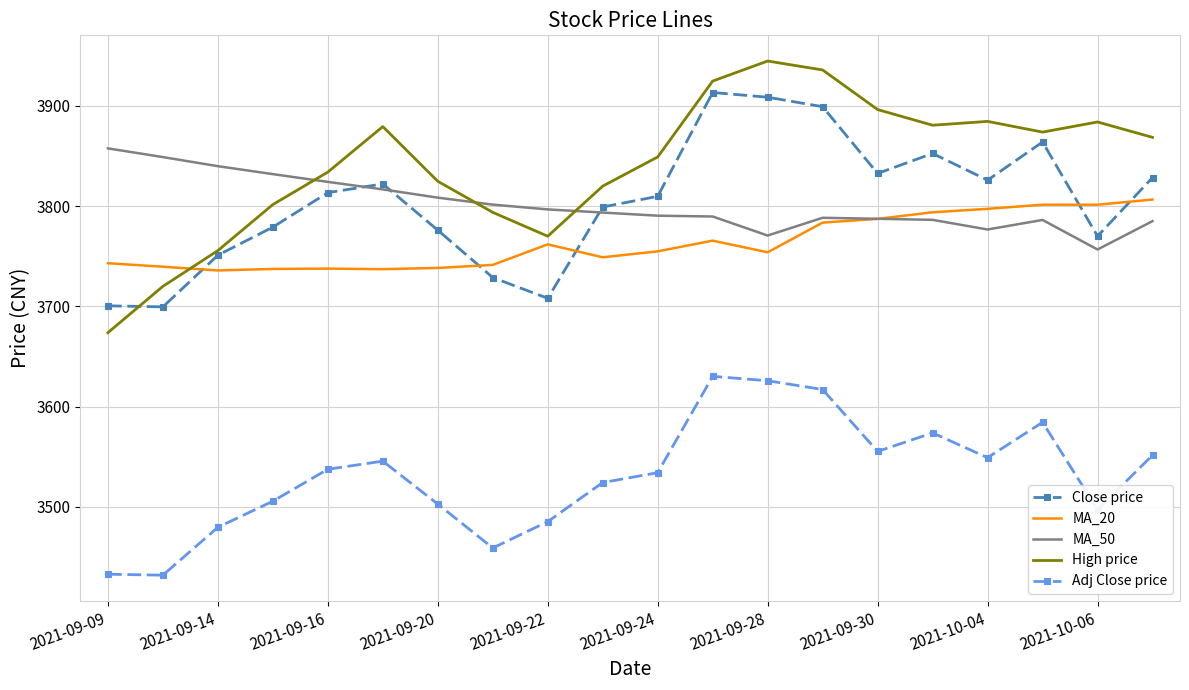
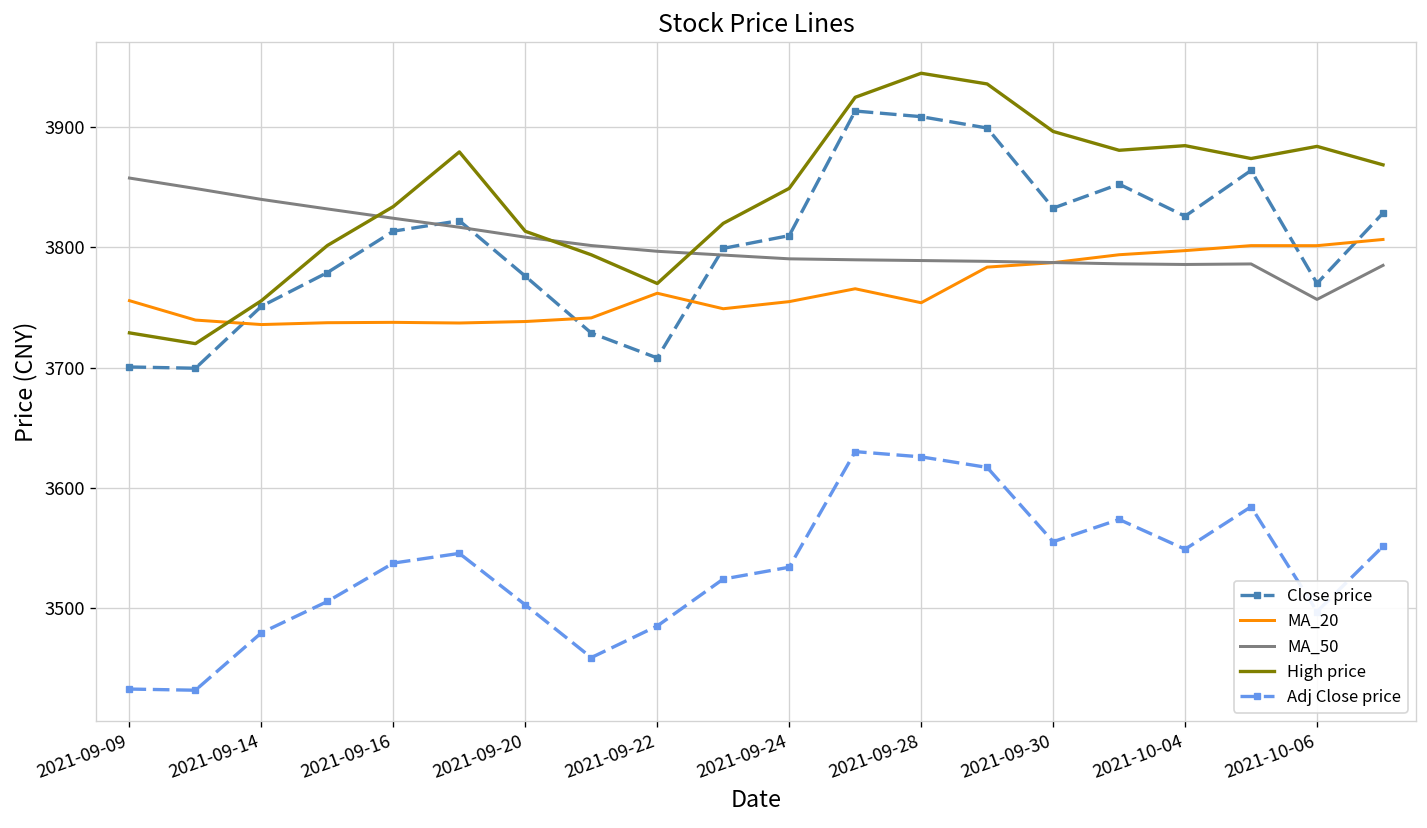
  {
    "Close price": {
      "2021-09-09": 3701,
      "2021-09-14": 3751,
      "2021-09-16": 3814,
      "2021-09-20": 3776,
      "2021-09-22": 3708,
      "2021-09-24": 3810,
      "2021-09-28": 3909,
      "2021-09-30": 3833,
      "2021-10-04": 3826,
      "2021-10-06": 3770
    },
    "MA_20": {
-     "2021-09-09": 3743,
+     "2021-09-09": 3756,
      "2021-09-14": 3736,
      "2021-09-16": 3738,
      "2021-09-20": 3738,
      "2021-09-22": 3762,
      "2021-09-24": 3755,
      "2021-09-28": 3754,
      "2021-10-04": 3797,
      "2021-10-06": 3801
    },
    "MA_50": {
      "2021-09-09": 3858,
      "2021-09-14": 3840,
      "2021-09-16": 3824,
      "2021-09-20": 3809,
      "2021-09-22": 3797,
      "2021-09-24": 3791,
-     "2021-09-28": 3771,
-     "2021-10-04": 3777,
+     "2021-09-28": 3789,
+     "2021-10-04": 3786,
      "2021-10-06": 3757
    },
    "High price": {
-     "2021-09-09": 3674,
+     "2021-09-09": 3729,
      "2021-09-14": 3756,
      "2021-09-16": 3834,
-     "2021-09-20": 3825,
+     "2021-09-20": 3813,
      "2021-09-22": 3770,
      "2021-09-24": 3849,
      "2021-09-28": 3945,
      "2021-09-30": 3896,
      "2021-10-04": 3885,
      "2021-10-06": 3884
    },
    "Adj Close price": {
      "2021-09-09": 3433,
      "2021-09-14": 3480,
      "2021-09-16": 3538,
      "2021-09-20": 3503,
      "2021-09-22": 3485,
      "2021-09-24": 3534,
      "2021-09-28": 3626,
      "2021-09-30": 3555,
      "2021-10-04": 3549
    }
  }
